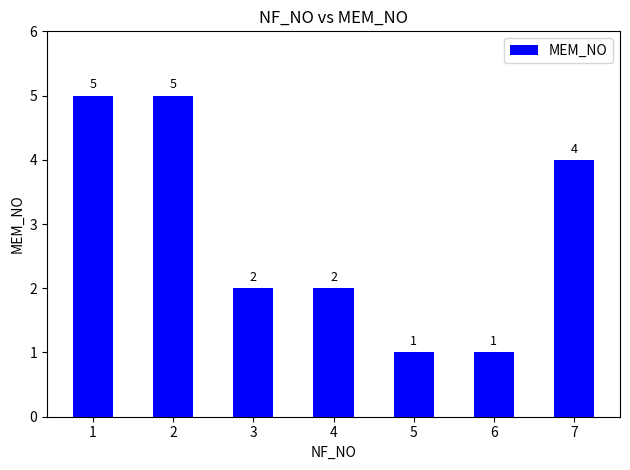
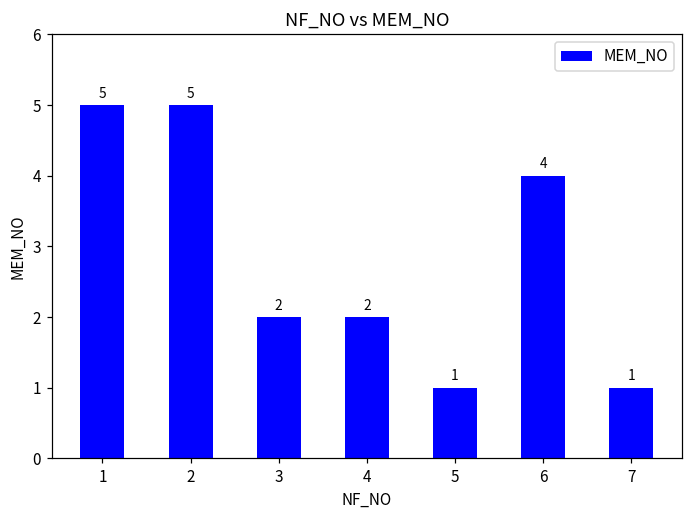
  {
    "1": 5,
    "2": 5,
    "3": 2,
    "4": 2,
    "5": 1,
-   "6": 1,
-   "7": 4
+   "6": 4,
+   "7": 1
  }
